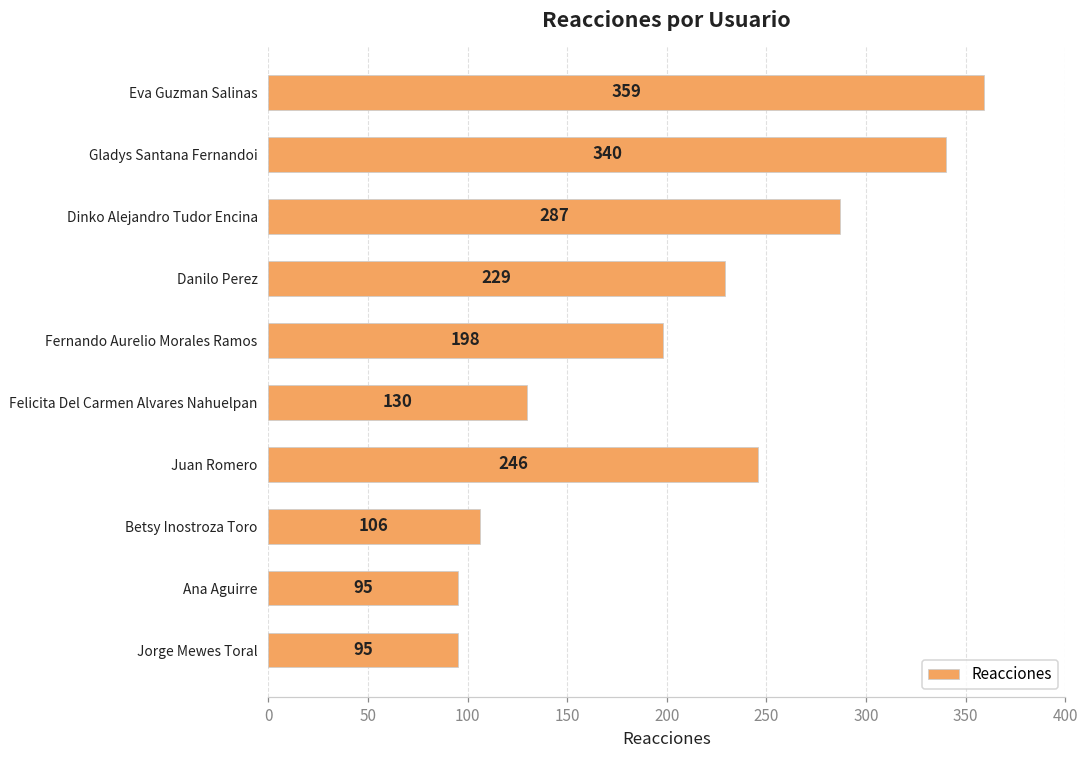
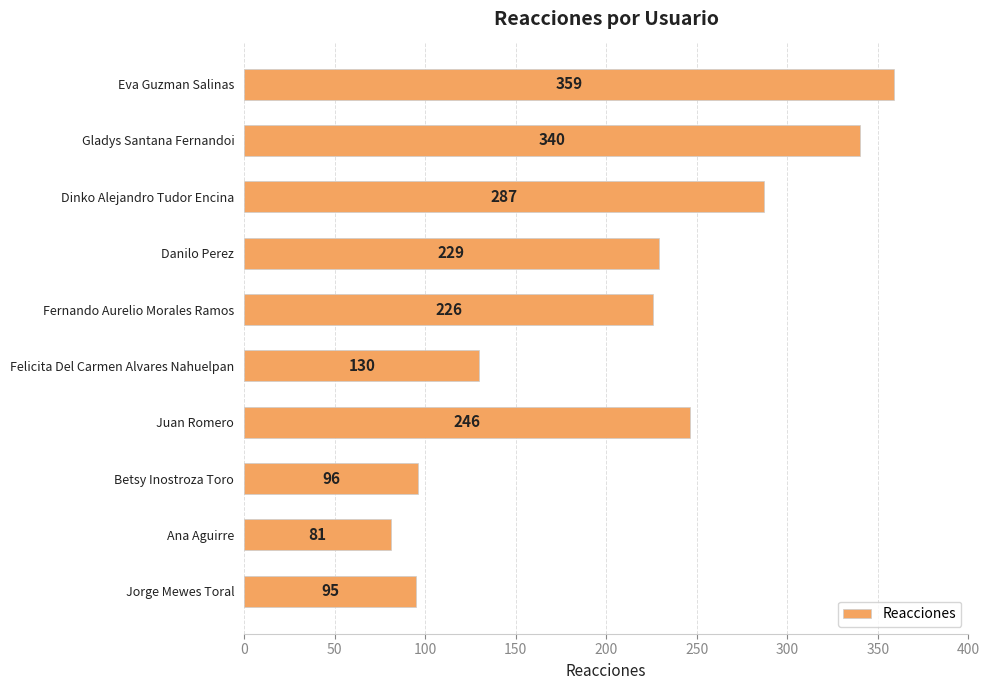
  {
    "Eva Guzman Salinas": 359,
    "Gladys Santana Fernandoi": 340,
    "Dinko Alejandro Tudor Encina": 287,
    "Danilo Perez": 229,
-   "Fernando Aurelio Morales Ramos": 198,
+   "Fernando Aurelio Morales Ramos": 226,
    "Felicita Del Carmen Alvares Nahuelpan": 130,
    "Juan Romero": 246,
-   "Betsy Inostroza Toro": 106,
-   "Ana Aguirre": 95,
+   "Betsy Inostroza Toro": 96,
+   "Ana Aguirre": 81,
    "Jorge Mewes Toral": 95
  }
